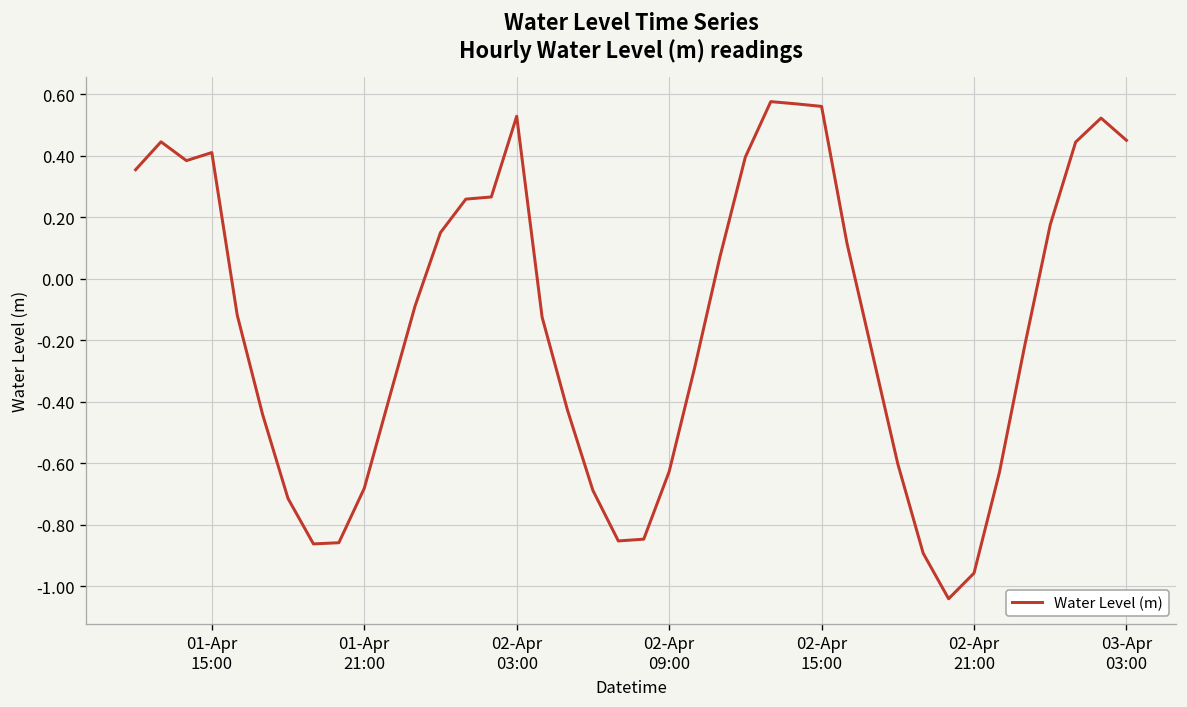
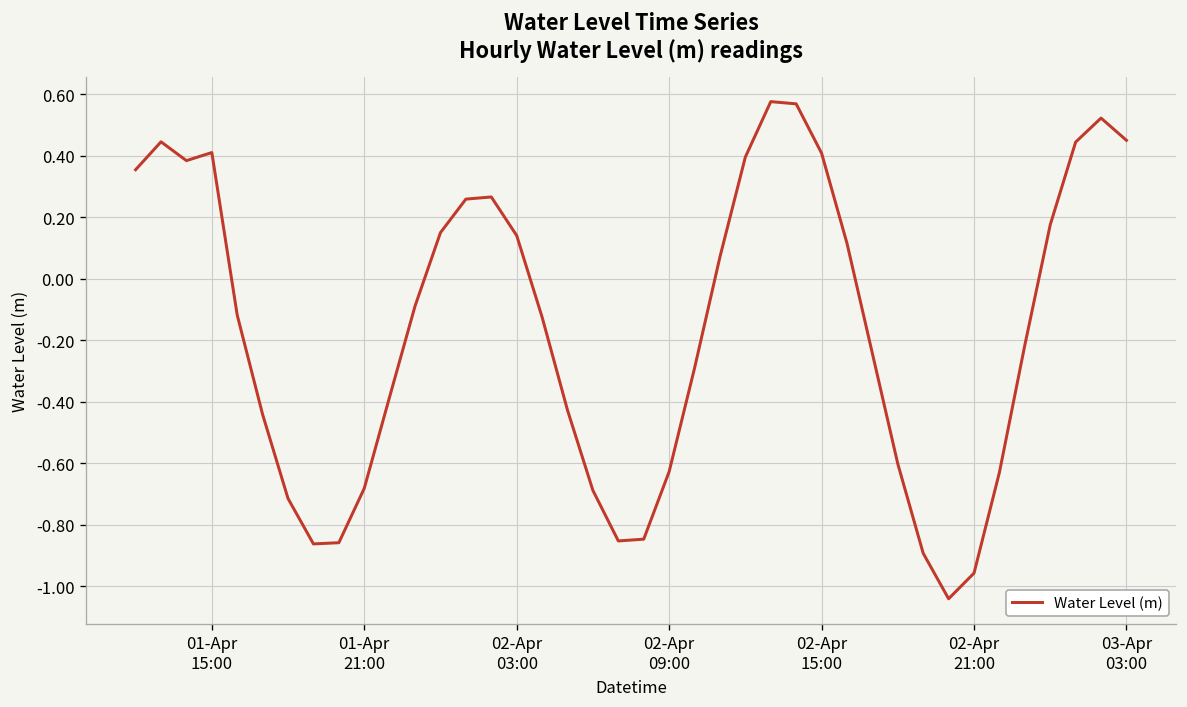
  {
    "01-Apr 15:00": 0.41,
    "01-Apr 21:00": -0.68,
-   "02-Apr 03:00": 0.53,
+   "02-Apr 03:00": 0.14,
    "02-Apr 09:00": -0.63,
-   "02-Apr 15:00": 0.56,
+   "02-Apr 15:00": 0.41,
    "02-Apr 21:00": -0.96,
    "03-Apr 03:00": 0.45
  }
